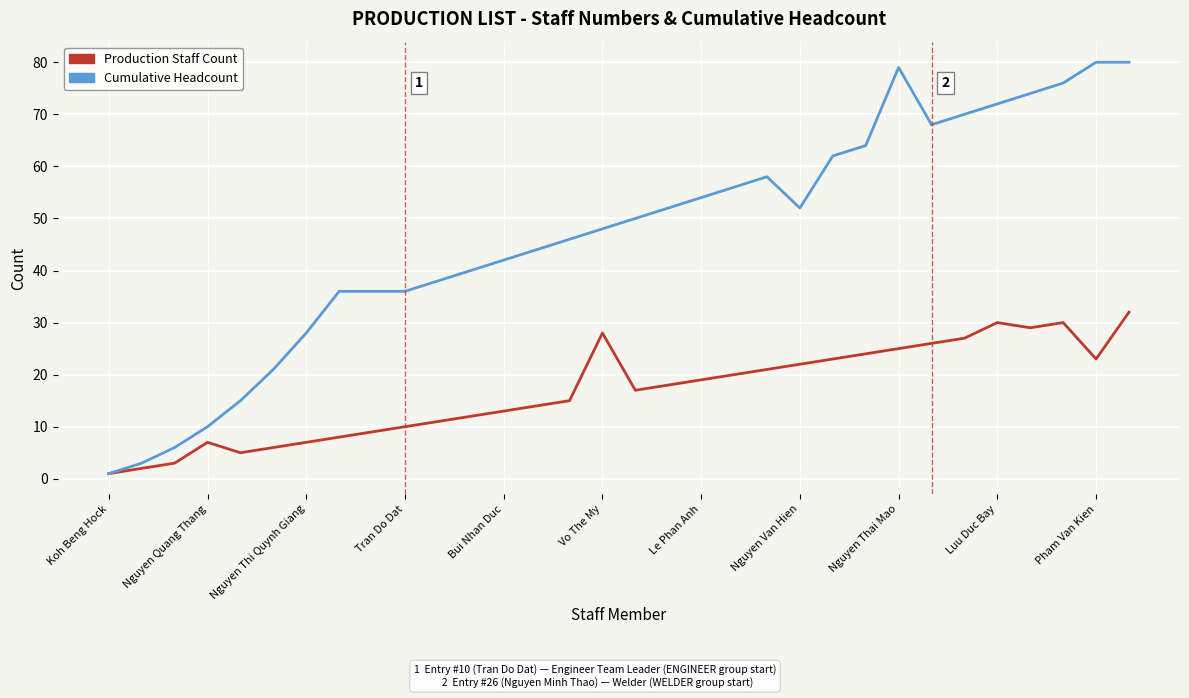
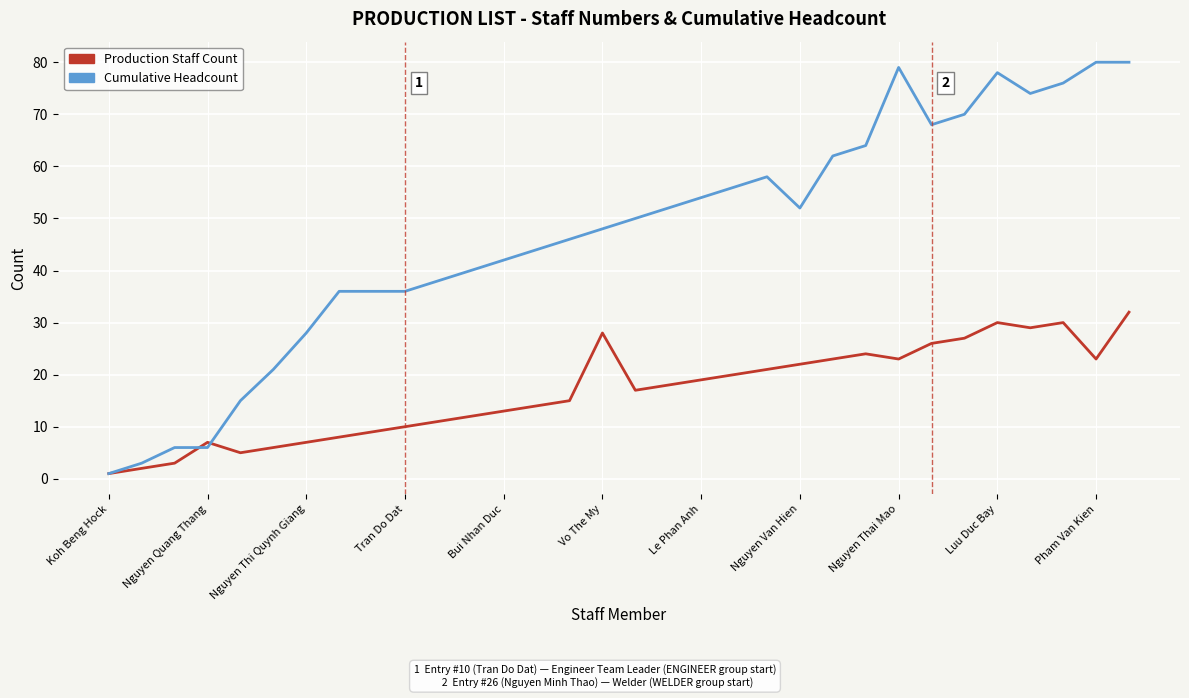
  {
    "Production Staff Count": {
      "Nguyen Quang Thang": 7,
      "Nguyen Thi Quynh Giang": 7,
      "Tran Do Dat": 10,
      "Bui Nhan Duc": 13,
      "Vo The My": 28,
      "Le Phan Anh": 19,
      "Nguyen Van Hien": 22,
-     "Nguyen Thai Mao": 25,
+     "Nguyen Thai Mao": 23,
      "Luu Duc Bay": 30,
      "Pham Van Kien": 23
    },
    "Cumulative Headcount": {
-     "Nguyen Quang Thang": 10,
+     "Nguyen Quang Thang": 6,
      "Nguyen Thi Quynh Giang": 28,
      "Tran Do Dat": 36,
      "Bui Nhan Duc": 42,
      "Vo The My": 48,
      "Le Phan Anh": 54,
      "Nguyen Van Hien": 52,
      "Nguyen Thai Mao": 79,
-     "Luu Duc Bay": 72,
+     "Luu Duc Bay": 78,
      "Pham Van Kien": 80
    }
  }
